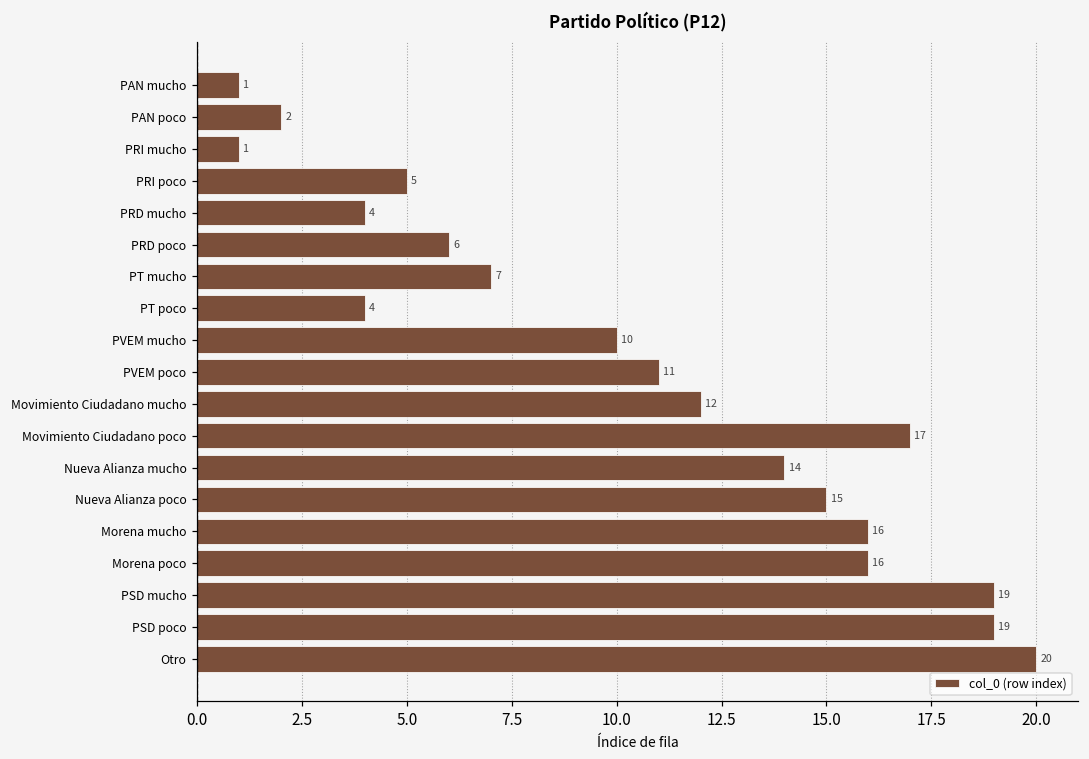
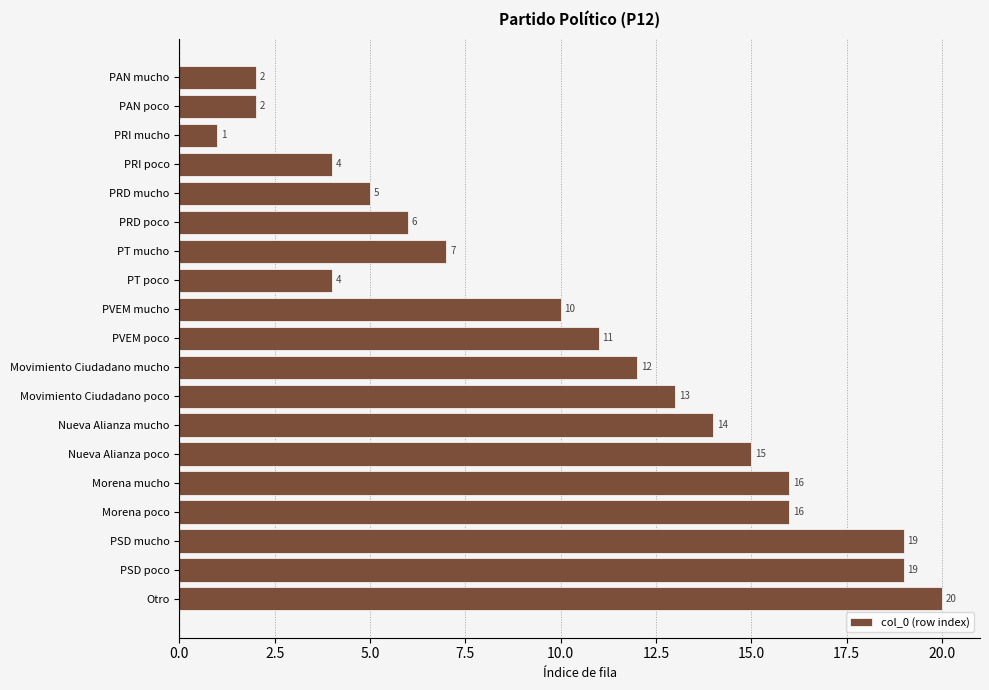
  {
-   "PAN mucho": 1,
+   "PAN mucho": 2,
    "PAN poco": 2,
    "PRI mucho": 1,
-   "PRI poco": 5,
-   "PRD mucho": 4,
+   "PRI poco": 4,
+   "PRD mucho": 5,
    "PRD poco": 6,
    "PT mucho": 7,
    "PT poco": 4,
    "PVEM mucho": 10,
    "PVEM poco": 11,
    "Movimiento Ciudadano mucho": 12,
-   "Movimiento Ciudadano poco": 17,
+   "Movimiento Ciudadano poco": 13,
    "Nueva Alianza mucho": 14,
    "Nueva Alianza poco": 15,
    "Morena mucho": 16,
    "Morena poco": 16,
    "PSD mucho": 19,
    "PSD poco": 19,
    "Otro": 20
  }
